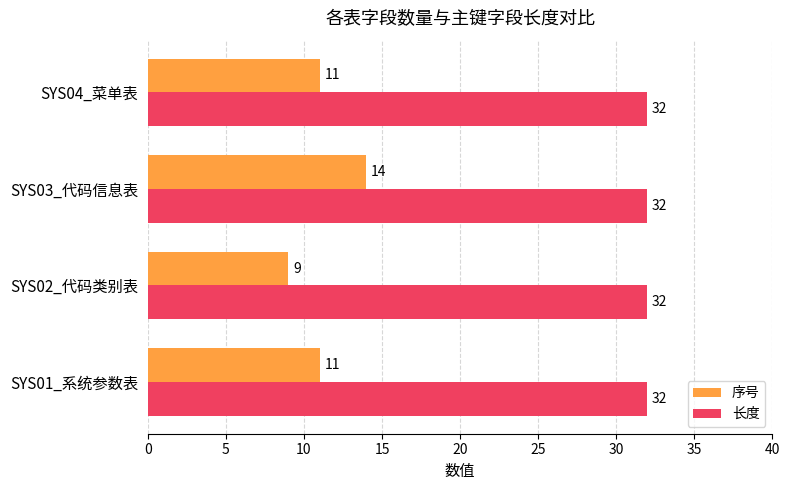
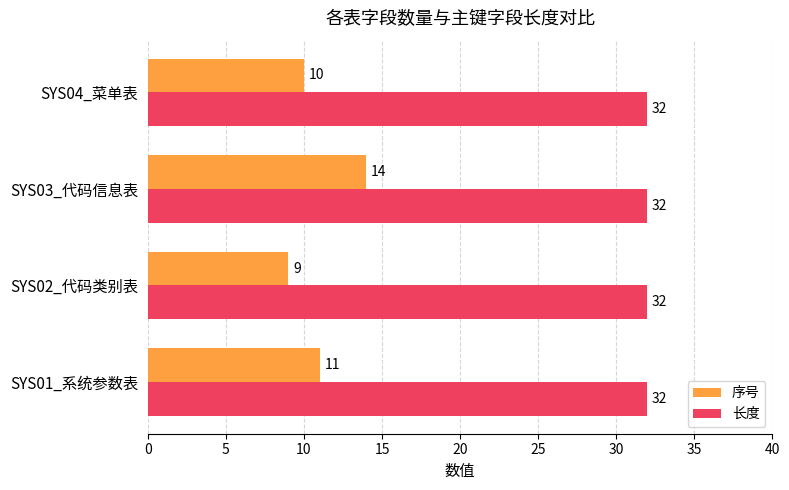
  {
    "序号": {
-     "SYS04_菜单表": 11,
+     "SYS04_菜单表": 10,
      "SYS03_代码信息表": 14,
      "SYS02_代码类别表": 9,
      "SYS01_系统参数表": 11
    },
    "长度": {
      "SYS04_菜单表": 32,
      "SYS03_代码信息表": 32,
      "SYS02_代码类别表": 32,
      "SYS01_系统参数表": 32
    }
  }
